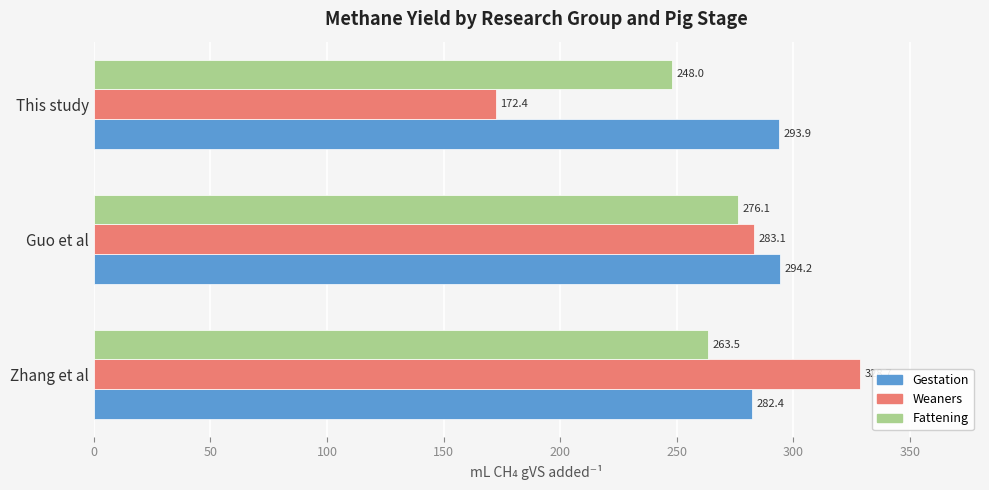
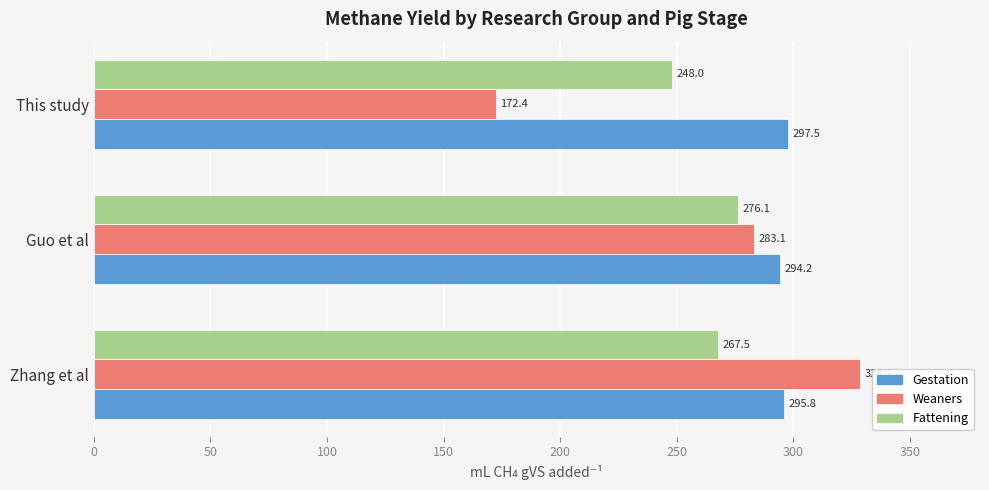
  {
    "Gestation": {
-     "This study": 293.9,
+     "This study": 297.5,
      "Guo et al": 294.2,
-     "Zhang et al": 282.4
+     "Zhang et al": 295.8
    },
    "Weaners": {
      "This study": 172.4,
      "Guo et al": 283.1
    },
    "Fattening": {
      "This study": 248.0,
      "Guo et al": 276.1,
-     "Zhang et al": 263.5
+     "Zhang et al": 267.5
    }
  }
